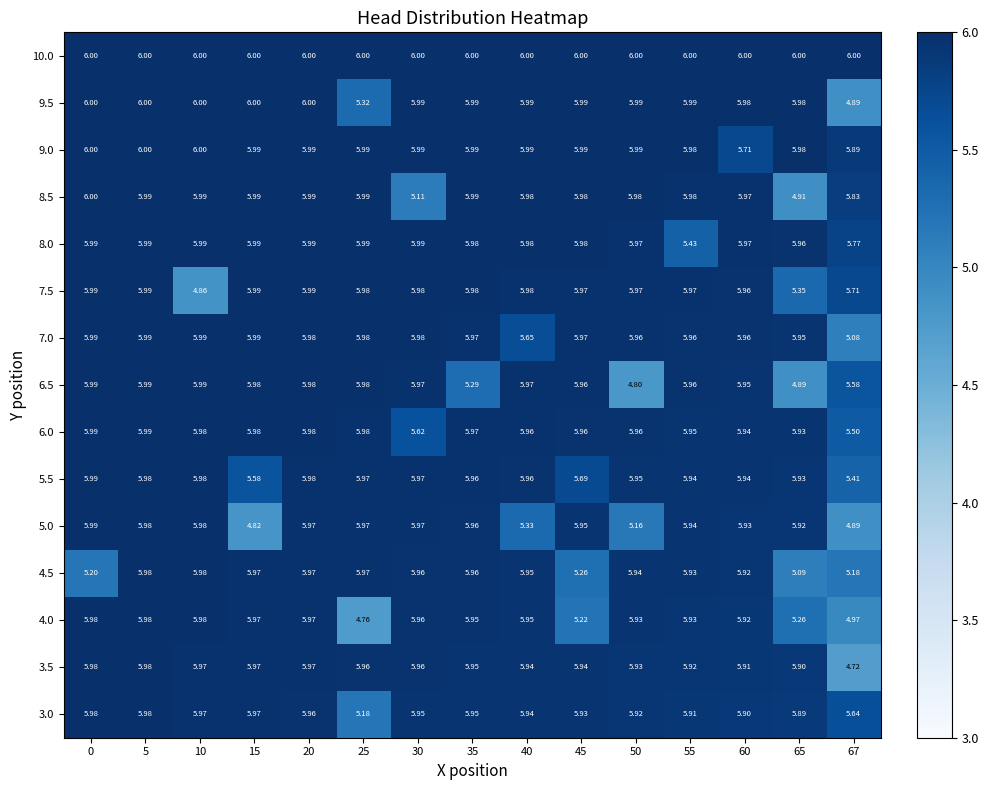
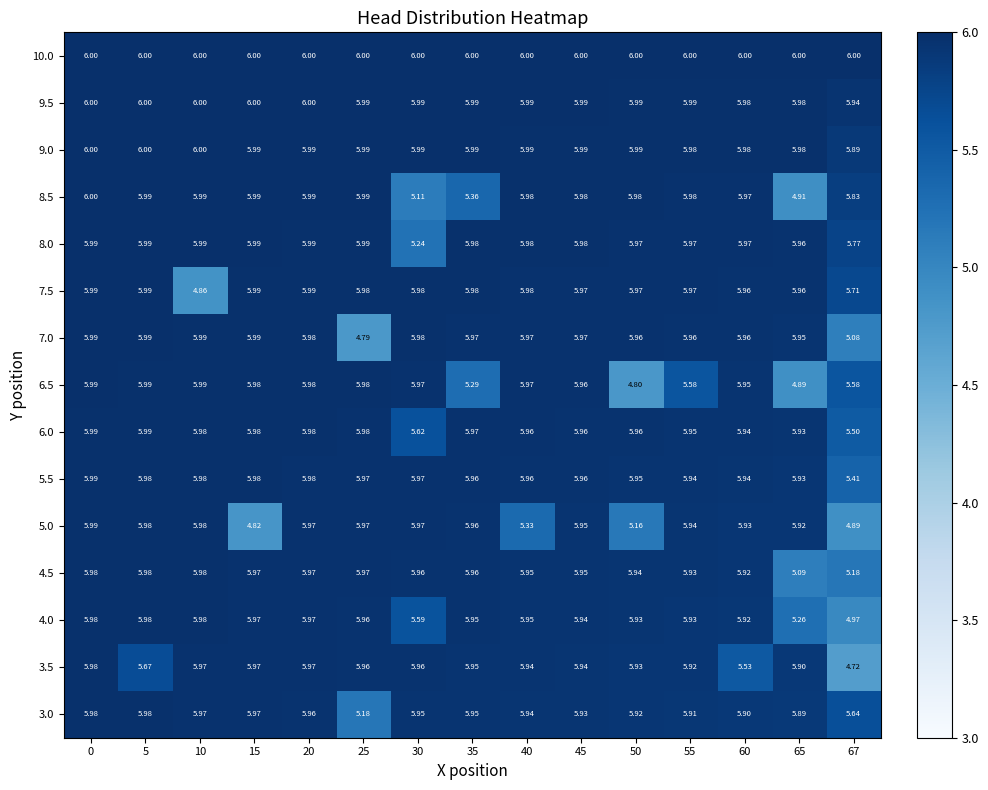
  {
    "9.5": {
      "0": 6.00,
      "5": 6.00,
      "10": 6.00,
      "15": 6.00,
      "20": 6.00,
-     "25": 5.32,
+     "25": 5.99,
      "30": 5.99,
      "35": 5.99,
      "40": 5.99,
      "45": 5.99,
      "50": 5.99,
      "55": 5.99,
      "60": 5.98,
      "65": 5.98,
-     "67": 4.89
+     "67": 5.94
    },
    "9.0": {
      "0": 6.00,
      "5": 6.00,
      "10": 6.00,
      "15": 5.99,
      "20": 5.99,
      "25": 5.99,
      "30": 5.99,
      "35": 5.99,
      "40": 5.99,
      "45": 5.99,
      "50": 5.99,
      "55": 5.98,
-     "60": 5.71,
+     "60": 5.98,
      "65": 5.98,
      "67": 5.89
    },
    "8.5": {
      "0": 6.00,
      "5": 5.99,
      "10": 5.99,
      "15": 5.99,
      "20": 5.99,
      "25": 5.99,
      "30": 5.11,
-     "35": 5.99,
+     "35": 5.36,
      "40": 5.98,
      "45": 5.98,
      "50": 5.98,
      "55": 5.98,
      "60": 5.97,
      "65": 4.91,
      "67": 5.83
    },
    "8.0": {
      "0": 5.99,
      "5": 5.99,
      "10": 5.99,
      "15": 5.99,
      "20": 5.99,
      "25": 5.99,
-     "30": 5.99,
+     "30": 5.24,
      "35": 5.98,
      "40": 5.98,
      "45": 5.98,
      "50": 5.97,
-     "55": 5.43,
+     "55": 5.97,
      "60": 5.97,
      "65": 5.96,
      "67": 5.77
    },
    "7.5": {
      "0": 5.99,
      "5": 5.99,
      "10": 4.86,
      "15": 5.99,
      "20": 5.99,
      "25": 5.98,
      "30": 5.98,
      "35": 5.98,
      "40": 5.98,
      "45": 5.97,
      "50": 5.97,
      "55": 5.97,
      "60": 5.96,
-     "65": 5.35,
+     "65": 5.96,
      "67": 5.71
    },
    "7.0": {
      "0": 5.99,
      "5": 5.99,
      "10": 5.99,
      "15": 5.99,
      "20": 5.98,
-     "25": 5.98,
+     "25": 4.79,
      "30": 5.98,
      "35": 5.97,
-     "40": 5.65,
+     "40": 5.97,
      "45": 5.97,
      "50": 5.96,
      "55": 5.96,
      "60": 5.96,
      "65": 5.95,
      "67": 5.08
    },
    "6.5": {
      "0": 5.99,
      "5": 5.99,
      "10": 5.99,
      "15": 5.98,
      "20": 5.98,
      "25": 5.98,
      "30": 5.97,
      "35": 5.29,
      "40": 5.97,
      "45": 5.96,
      "50": 4.80,
-     "55": 5.96,
+     "55": 5.58,
      "60": 5.95,
      "65": 4.89,
      "67": 5.58
    },
    "5.5": {
      "0": 5.99,
      "5": 5.98,
      "10": 5.98,
-     "15": 5.58,
+     "15": 5.98,
      "20": 5.98,
      "25": 5.97,
      "30": 5.97,
      "35": 5.96,
      "40": 5.96,
-     "45": 5.69,
+     "45": 5.96,
      "50": 5.95,
      "55": 5.94,
      "60": 5.94,
      "65": 5.93,
      "67": 5.41
    },
    "4.5": {
-     "0": 5.20,
+     "0": 5.98,
      "5": 5.98,
      "10": 5.98,
      "15": 5.97,
      "20": 5.97,
      "25": 5.97,
      "30": 5.96,
      "35": 5.96,
      "40": 5.95,
-     "45": 5.26,
+     "45": 5.95,
      "50": 5.94,
      "55": 5.93,
      "60": 5.92,
      "65": 5.09,
      "67": 5.18
    },
    "4.0": {
      "0": 5.98,
      "5": 5.98,
      "10": 5.98,
      "15": 5.97,
      "20": 5.97,
-     "25": 4.76,
-     "30": 5.96,
+     "25": 5.96,
+     "30": 5.59,
      "35": 5.95,
      "40": 5.95,
-     "45": 5.22,
+     "45": 5.94,
      "50": 5.93,
      "55": 5.93,
      "60": 5.92,
      "65": 5.26,
      "67": 4.97
    },
    "3.5": {
      "0": 5.98,
-     "5": 5.98,
+     "5": 5.67,
      "10": 5.97,
      "15": 5.97,
      "20": 5.97,
      "25": 5.96,
      "30": 5.96,
      "35": 5.95,
      "40": 5.94,
      "45": 5.94,
      "50": 5.93,
      "55": 5.92,
-     "60": 5.91,
+     "60": 5.53,
      "65": 5.90,
      "67": 4.72
    }
  }
